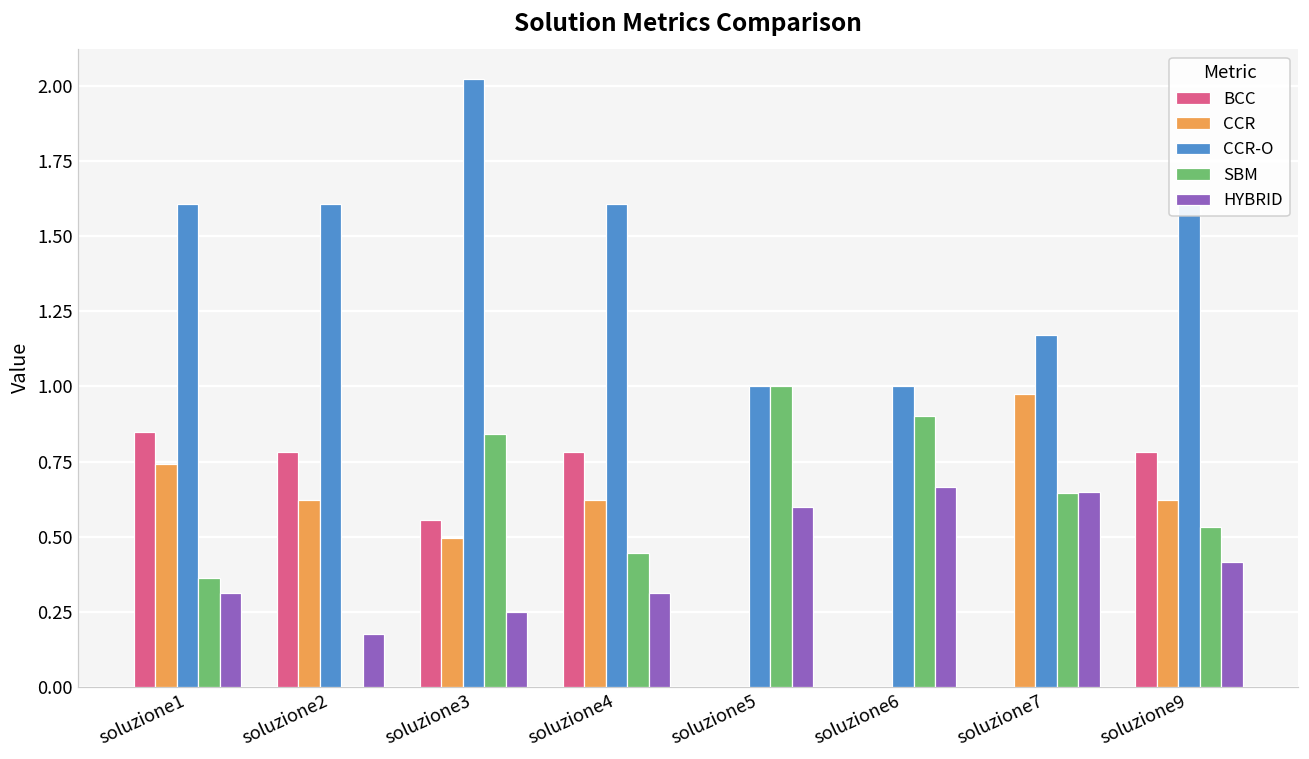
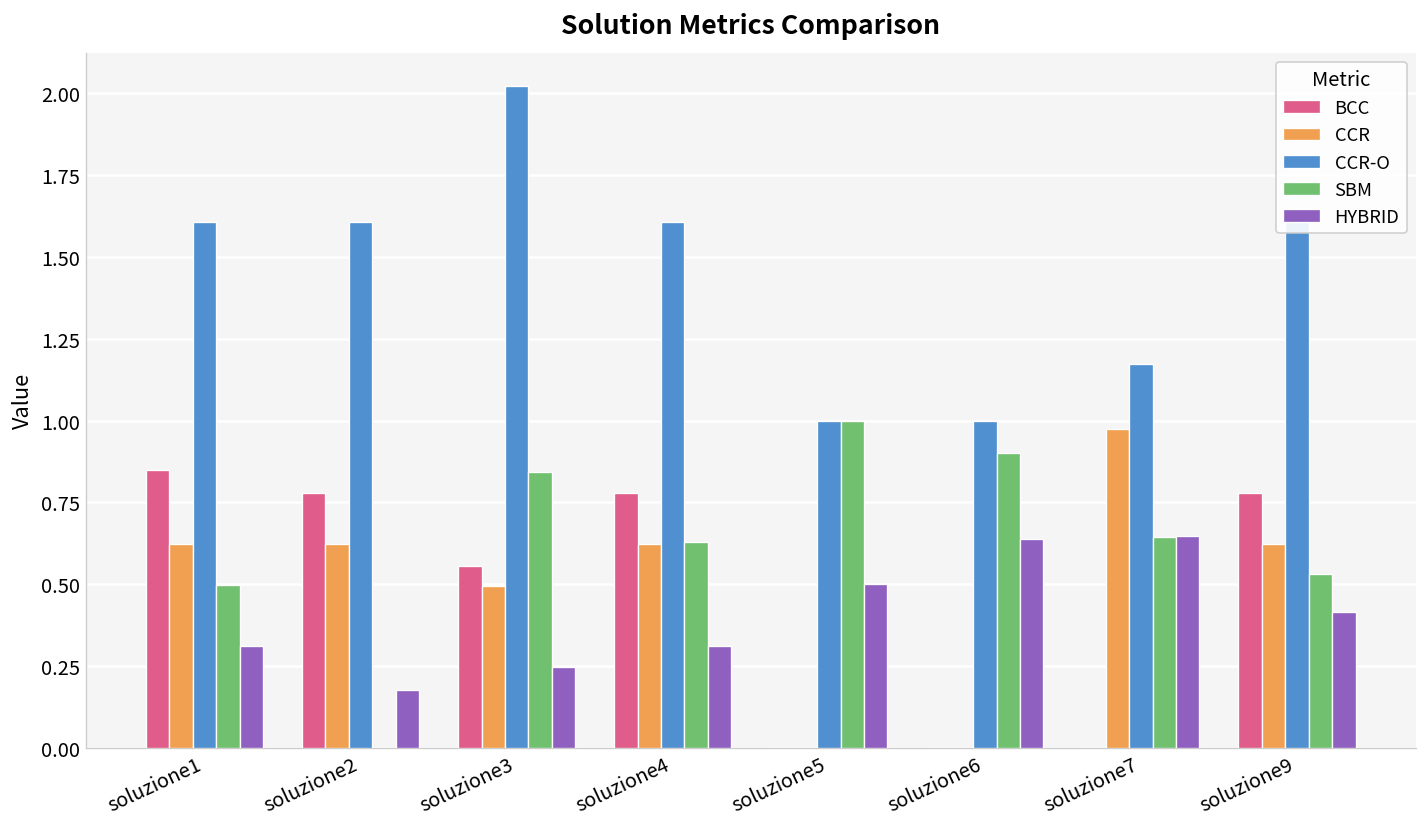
  {
    "BCC": {
      "soluzione1": 0.85,
      "soluzione2": 0.78,
      "soluzione3": 0.55,
      "soluzione4": 0.78,
      "soluzione5": 0.00,
      "soluzione6": 0.00,
      "soluzione7": 0.00,
      "soluzione9": 0.78
    },
    "CCR": {
-     "soluzione1": 0.74,
+     "soluzione1": 0.62,
      "soluzione2": 0.62,
      "soluzione3": 0.49,
      "soluzione4": 0.62,
      "soluzione5": 0.00,
      "soluzione6": 0.00,
      "soluzione7": 0.97,
      "soluzione9": 0.62
    },
    "CCR-O": {
      "soluzione1": 1.61,
      "soluzione2": 1.61,
      "soluzione3": 2.02,
      "soluzione4": 1.61,
      "soluzione5": 1.00,
      "soluzione6": 1.00,
      "soluzione7": 1.17
    },
    "SBM": {
-     "soluzione1": 0.36,
+     "soluzione1": 0.50,
      "soluzione3": 0.84,
-     "soluzione4": 0.44,
+     "soluzione4": 0.63,
      "soluzione5": 1.00,
      "soluzione6": 0.90,
      "soluzione7": 0.64,
      "soluzione9": 0.53
    },
    "HYBRID": {
      "soluzione1": 0.31,
      "soluzione2": 0.18,
      "soluzione3": 0.25,
      "soluzione4": 0.31,
-     "soluzione5": 0.6,
-     "soluzione6": 0.67,
+     "soluzione5": 0.5,
+     "soluzione6": 0.64,
      "soluzione7": 0.65,
      "soluzione9": 0.41
    }
  }
